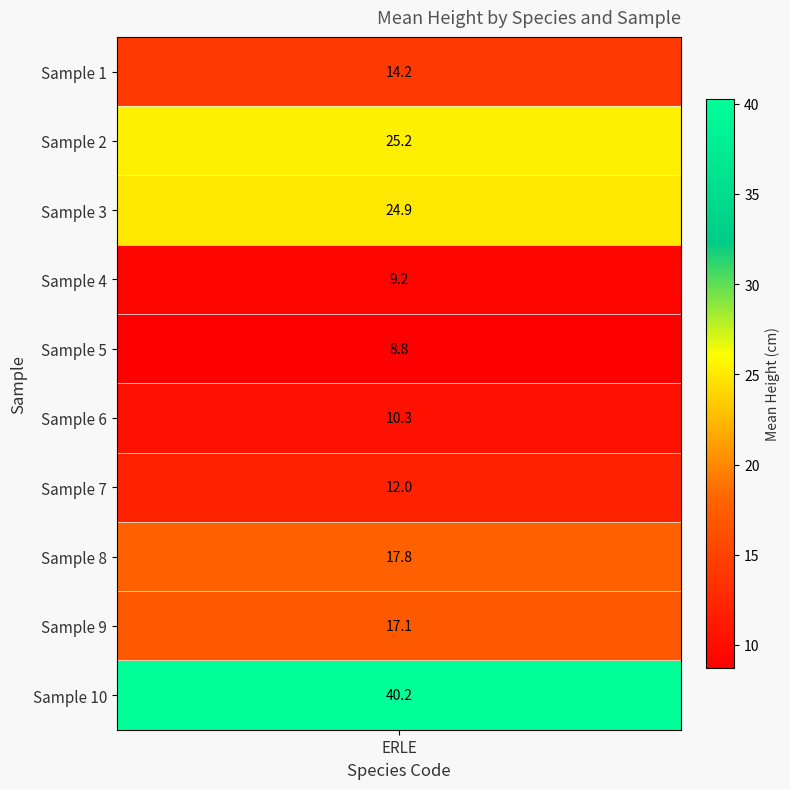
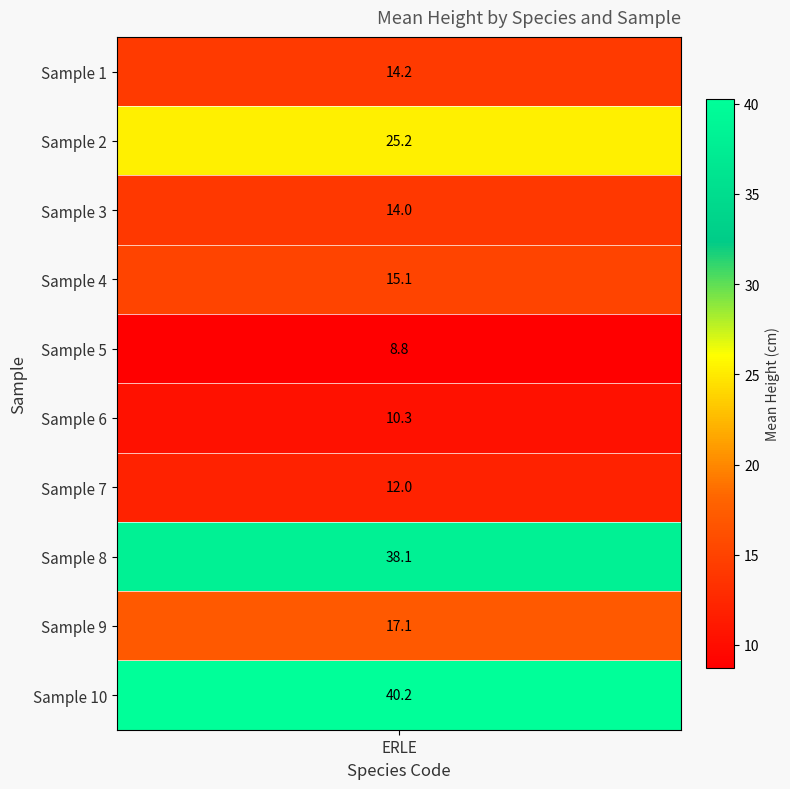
  {
    "Sample 1": {
      "ERLE": 14.2
    },
    "Sample 2": {
      "ERLE": 25.2
    },
    "Sample 3": {
-     "ERLE": 24.9
+     "ERLE": 14.0
    },
    "Sample 4": {
-     "ERLE": 9.2
+     "ERLE": 15.1
    },
    "Sample 5": {
      "ERLE": 8.8
    },
    "Sample 6": {
      "ERLE": 10.3
    },
    "Sample 7": {
      "ERLE": 12.0
    },
    "Sample 8": {
-     "ERLE": 17.8
+     "ERLE": 38.1
    },
    "Sample 9": {
      "ERLE": 17.1
    },
    "Sample 10": {
      "ERLE": 40.2
    }
  }
